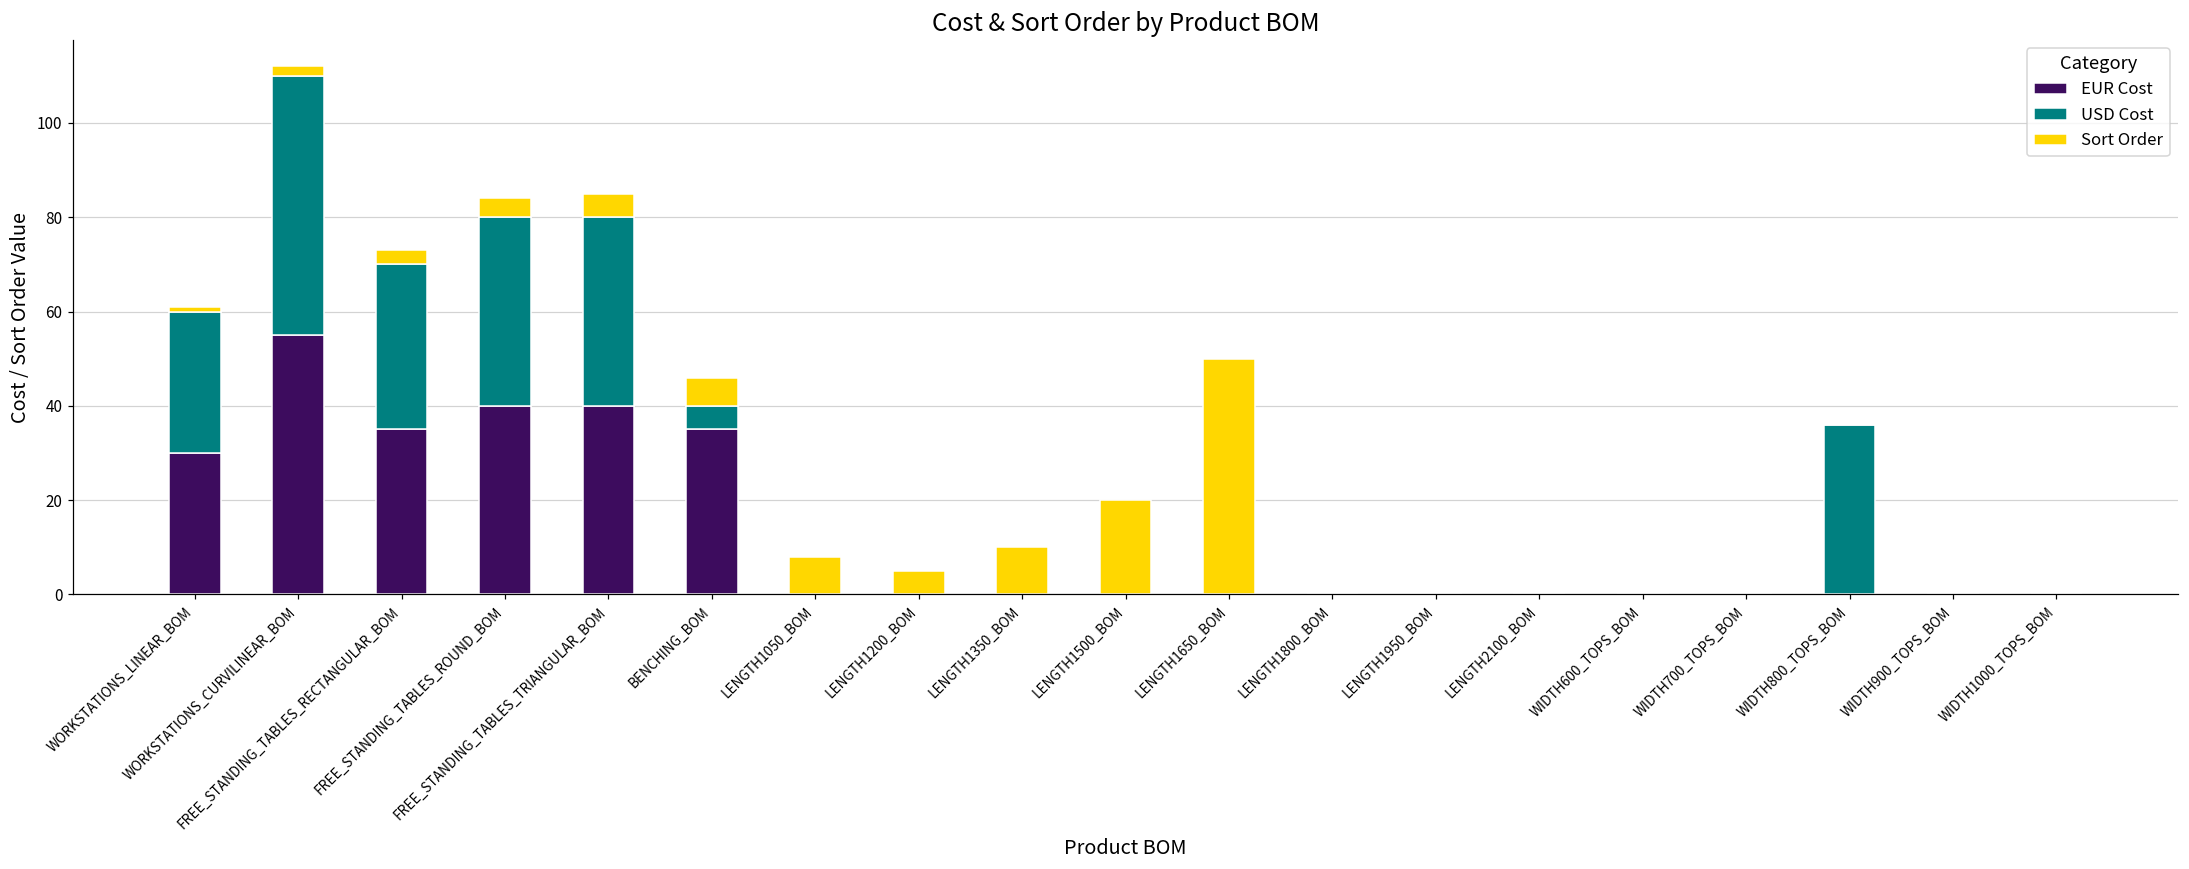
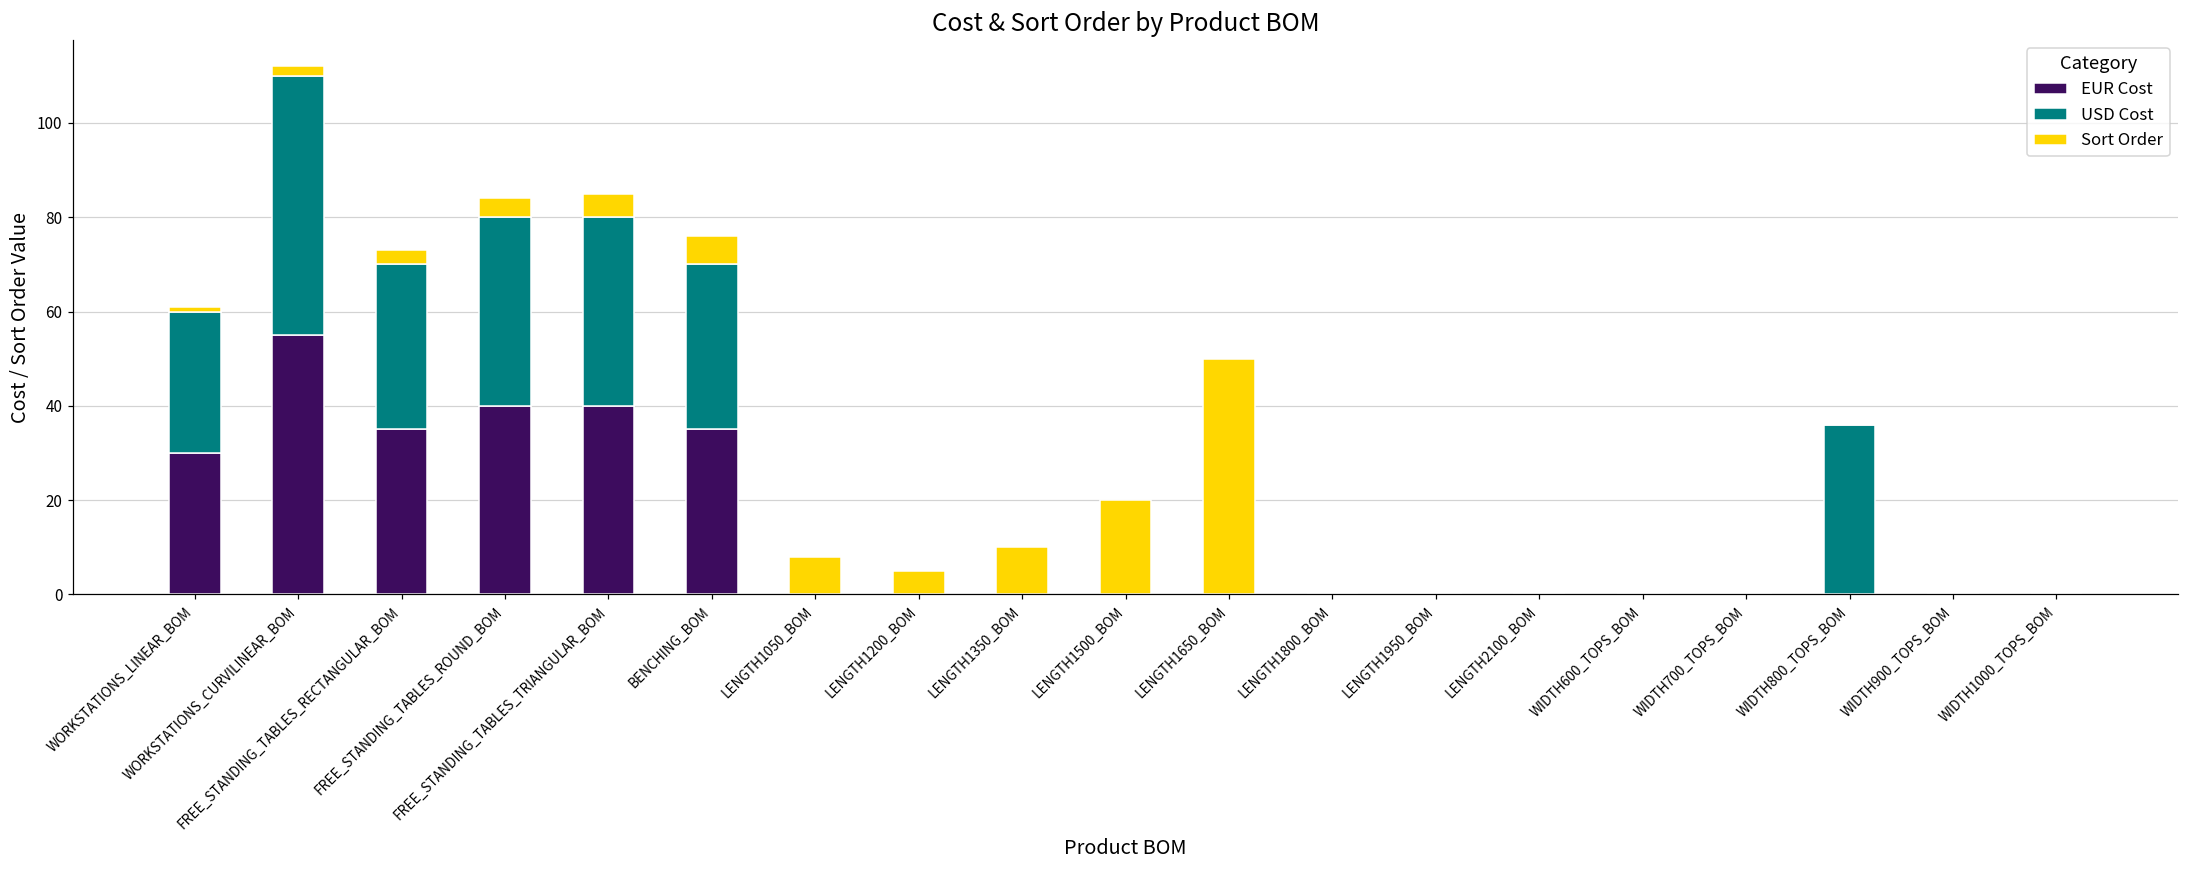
  {
    "EUR Cost": {
      "WORKSTATIONS_LINEAR_BOM": 30,
      "WORKSTATIONS_CURVILINEAR_BOM": 55,
      "FREE_STANDING_TABLES_RECTANGULAR_BOM": 35,
      "FREE_STANDING_TABLES_ROUND_BOM": 40,
      "FREE_STANDING_TABLES_TRIANGULAR_BOM": 40,
      "BENCHING_BOM": 35,
      "LENGTH1050_BOM": 0,
      "LENGTH1200_BOM": 0,
      "LENGTH1350_BOM": 0,
      "LENGTH1500_BOM": 0,
      "LENGTH1650_BOM": 0,
      "LENGTH1800_BOM": 0,
      "LENGTH1950_BOM": 0,
      "LENGTH2100_BOM": 0,
      "WIDTH600_TOPS_BOM": 0,
      "WIDTH700_TOPS_BOM": 0,
      "WIDTH800_TOPS_BOM": 0,
      "WIDTH900_TOPS_BOM": 0,
      "WIDTH1000_TOPS_BOM": 0
    },
    "USD Cost": {
      "WORKSTATIONS_LINEAR_BOM": 30,
      "WORKSTATIONS_CURVILINEAR_BOM": 55,
      "FREE_STANDING_TABLES_RECTANGULAR_BOM": 35,
      "FREE_STANDING_TABLES_ROUND_BOM": 40,
      "FREE_STANDING_TABLES_TRIANGULAR_BOM": 40,
-     "BENCHING_BOM": 5,
+     "BENCHING_BOM": 35,
      "LENGTH1050_BOM": 0,
      "LENGTH1200_BOM": 0,
      "LENGTH1350_BOM": 0,
      "LENGTH1500_BOM": 0,
      "LENGTH1650_BOM": 0,
      "LENGTH1800_BOM": 0,
      "LENGTH1950_BOM": 0,
      "LENGTH2100_BOM": 0,
      "WIDTH600_TOPS_BOM": 0,
      "WIDTH700_TOPS_BOM": 0,
      "WIDTH800_TOPS_BOM": 36,
      "WIDTH900_TOPS_BOM": 0,
      "WIDTH1000_TOPS_BOM": 0
    },
    "Sort Order": {
      "WORKSTATIONS_LINEAR_BOM": 1,
      "WORKSTATIONS_CURVILINEAR_BOM": 2,
      "FREE_STANDING_TABLES_RECTANGULAR_BOM": 3,
      "FREE_STANDING_TABLES_ROUND_BOM": 4,
      "FREE_STANDING_TABLES_TRIANGULAR_BOM": 5,
      "BENCHING_BOM": 6,
      "LENGTH1050_BOM": 8,
      "LENGTH1200_BOM": 5,
      "LENGTH1350_BOM": 10,
      "LENGTH1500_BOM": 20,
      "LENGTH1650_BOM": 50,
      "LENGTH1800_BOM": 0,
      "LENGTH1950_BOM": 0,
      "LENGTH2100_BOM": 0,
      "WIDTH600_TOPS_BOM": 0,
      "WIDTH700_TOPS_BOM": 0,
      "WIDTH800_TOPS_BOM": 0,
      "WIDTH900_TOPS_BOM": 0,
      "WIDTH1000_TOPS_BOM": 0
    }
  }
